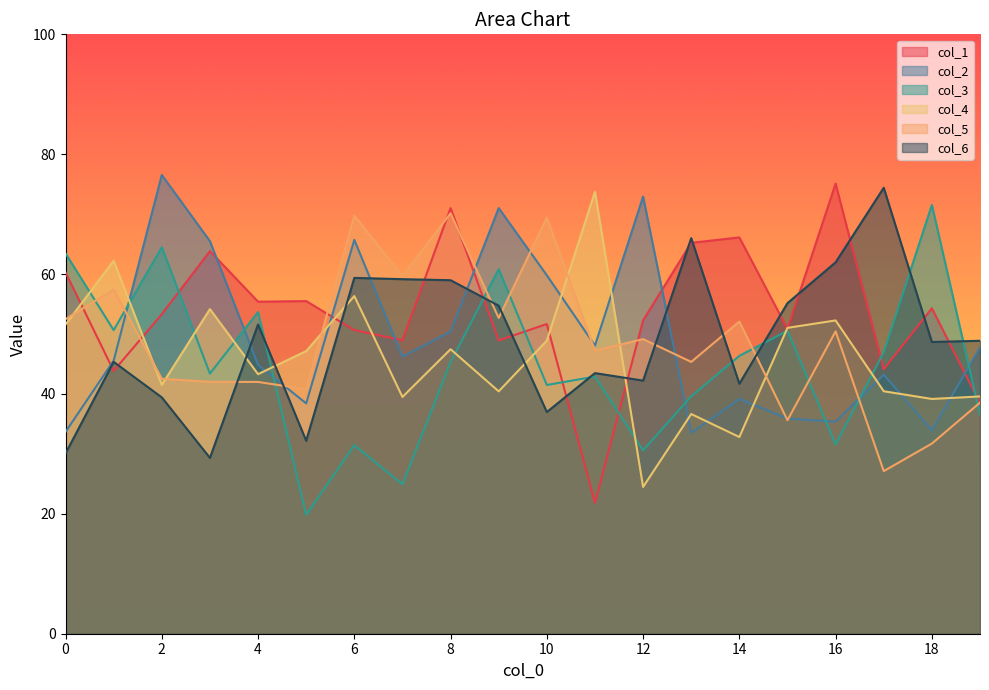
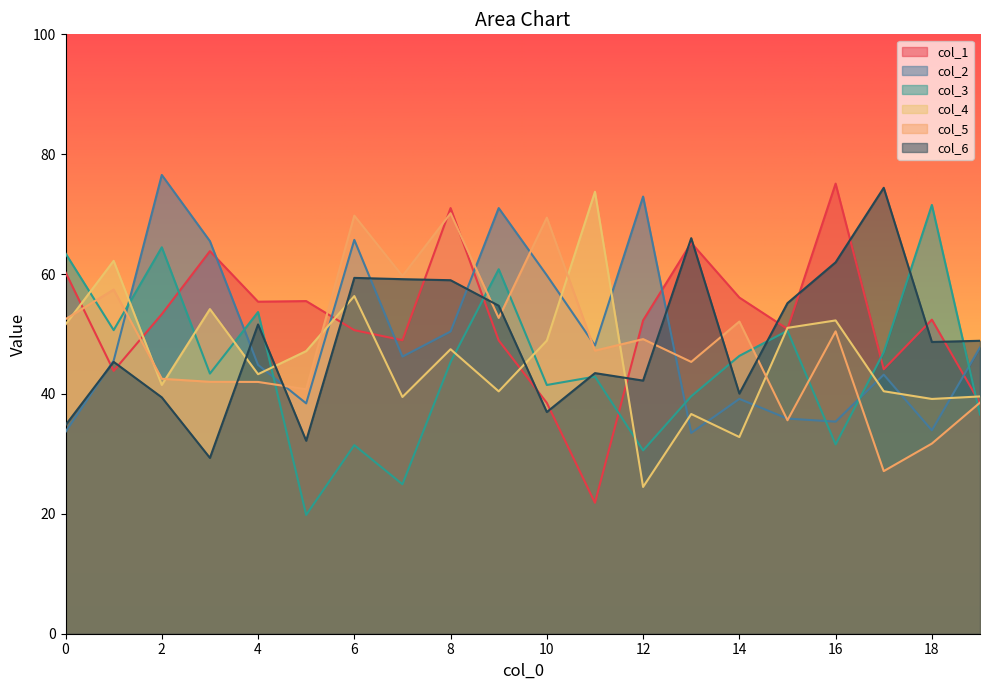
  {
    "col_1": {
      "0": 60,
      "2": 53,
      "4": 55,
      "6": 51,
      "8": 71,
-     "10": 52,
+     "10": 39,
      "12": 52,
-     "14": 66,
+     "14": 56,
      "16": 75,
-     "18": 54
+     "18": 52
    },
    "col_6": {
-     "0": 30,
+     "0": 35,
      "2": 39,
      "4": 52,
      "6": 59,
      "8": 59,
      "10": 37,
      "12": 42,
-     "14": 42,
+     "14": 40,
      "16": 62,
      "18": 49
    }
  }
